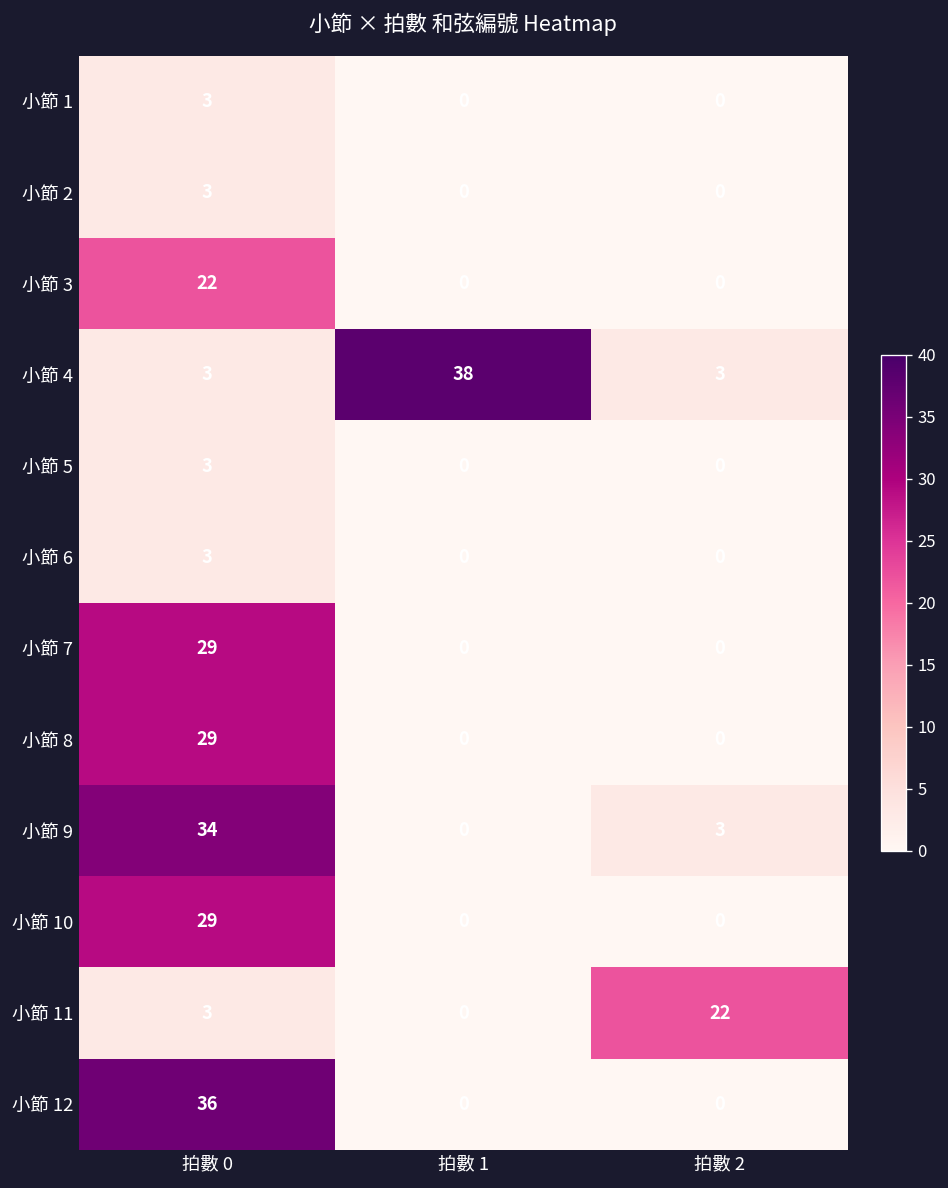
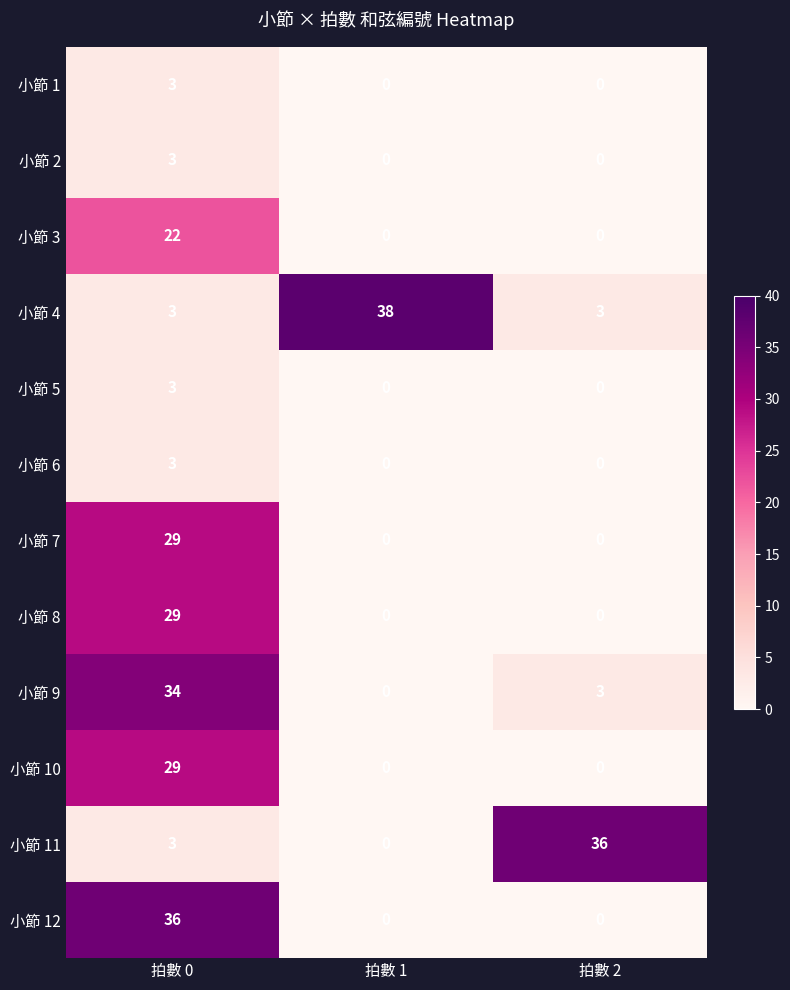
  {
    "小節 3": {
      "拍數 0": 22
    },
    "小節 4": {
      "拍數 1": 38
    },
    "小節 7": {
      "拍數 0": 29
    },
    "小節 8": {
      "拍數 0": 29
    },
    "小節 9": {
      "拍數 0": 34
    },
    "小節 10": {
      "拍數 0": 29
    },
    "小節 11": {
-     "拍數 2": 22
+     "拍數 2": 36
    },
    "小節 12": {
      "拍數 0": 36
    }
  }
